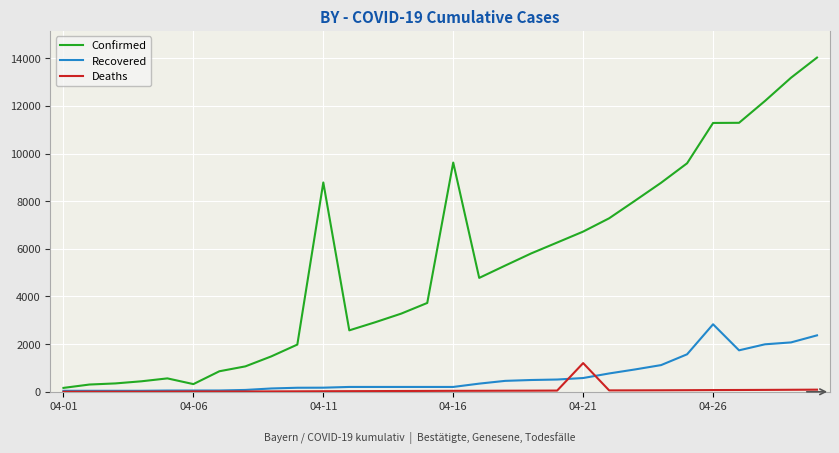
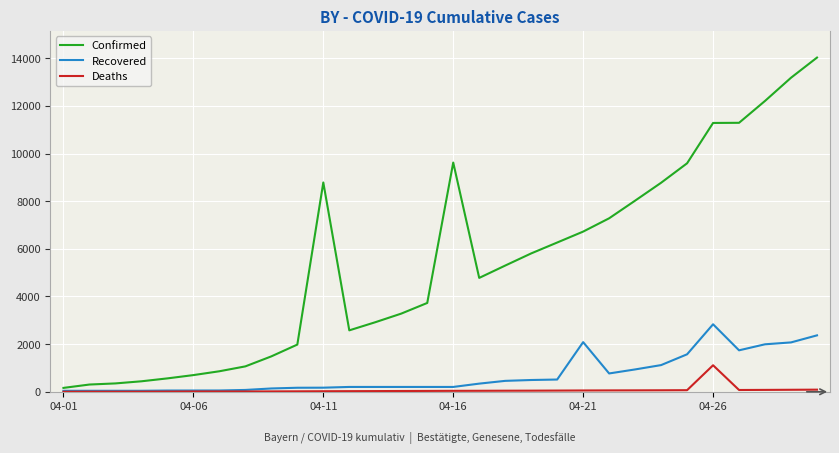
  {
    "Confirmed": {
      "04-01": 200,
-     "04-06": 300,
+     "04-06": 700,
      "04-11": 8800,
      "04-16": 9600,
      "04-21": 6700,
      "04-26": 11300
    },
    "Recovered": {
      "04-11": 200,
      "04-16": 200,
-     "04-21": 600,
+     "04-21": 2100,
      "04-26": 2800
    },
    "Deaths": {
      "04-11": 0,
      "04-16": 0,
-     "04-21": 1200,
-     "04-26": 100
+     "04-21": 100,
+     "04-26": 1100
    }
  }
